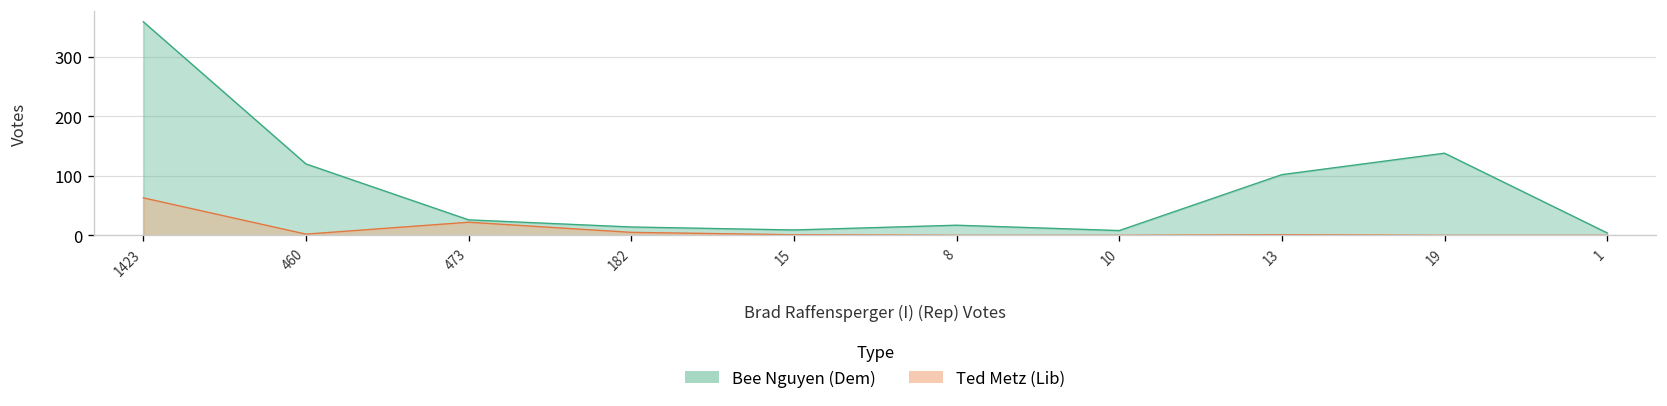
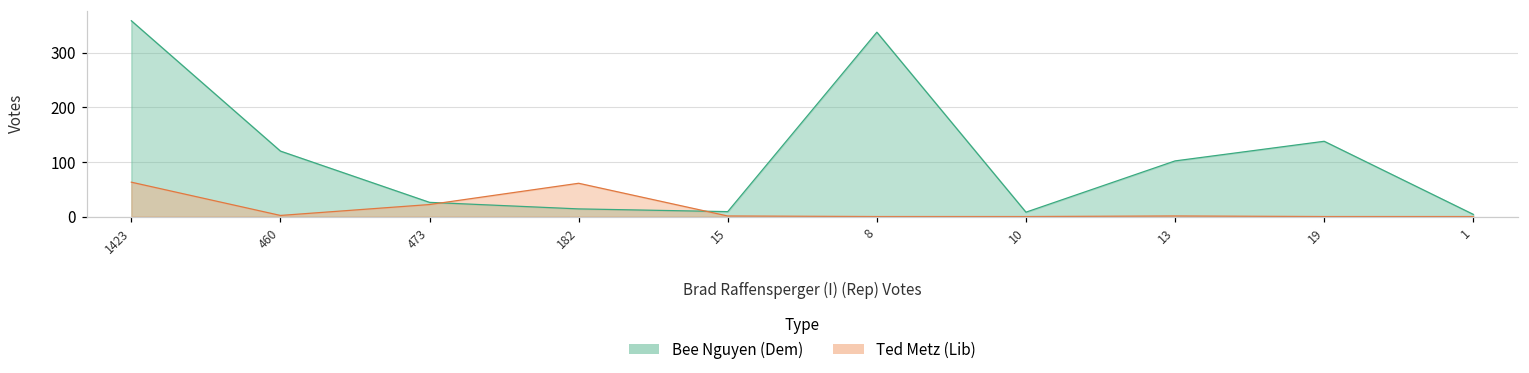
  {
    "Bee Nguyen (Dem)": {
      "1423": 360,
      "460": 120,
      "182": 10,
      "15": 10,
-     "8": 20,
+     "8": 340,
      "10": 10,
      "13": 100,
      "19": 140
    },
    "Ted Metz (Lib)": {
      "1423": 60,
      "460": 0,
-     "182": 10,
+     "182": 60,
      "15": 0,
      "8": 0,
      "10": 0,
      "13": 0,
      "19": 0
    }
  }
